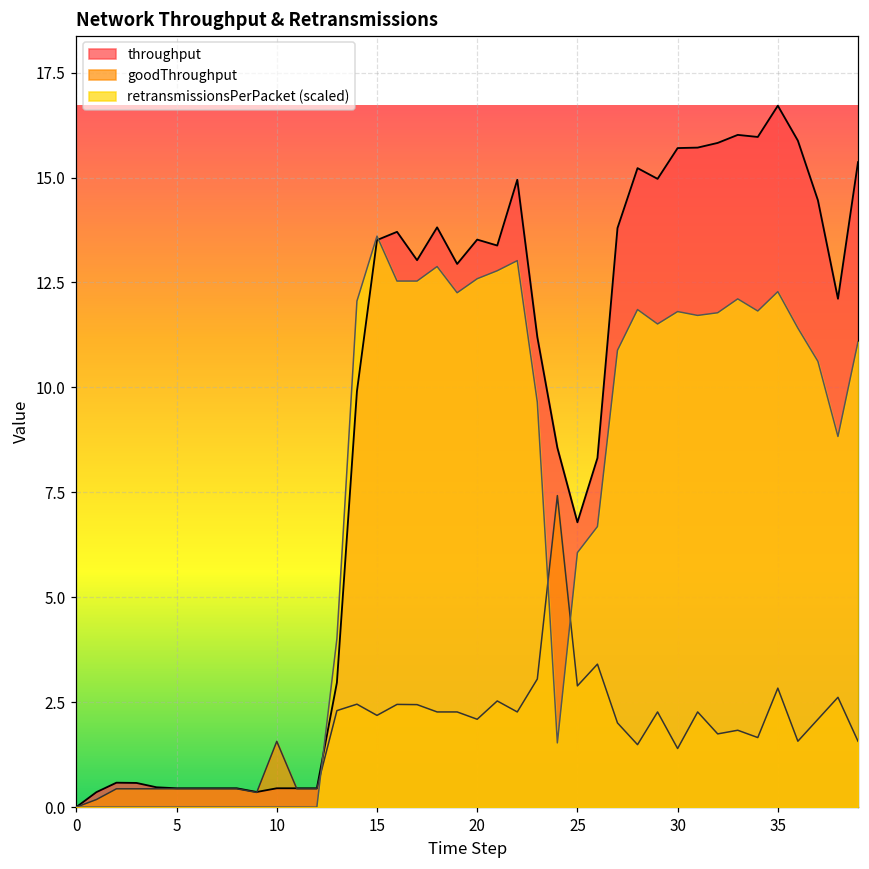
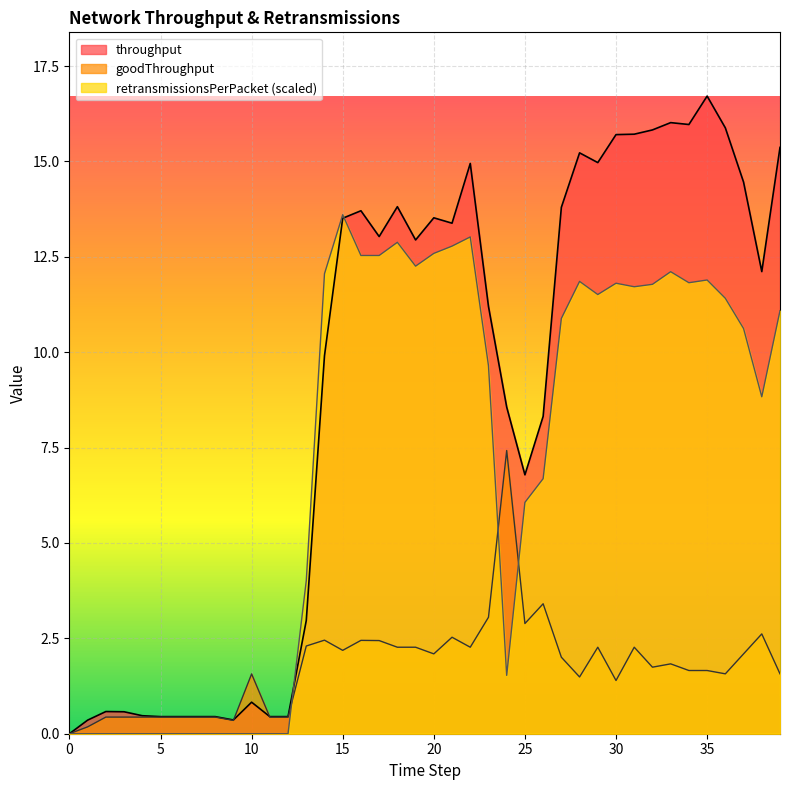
  {
    "throughput": {
-     "10": 0.4,
+     "10": 0.8,
      "15": 13.5,
      "20": 13.5,
      "25": 6.8,
      "30": 15.7,
      "35": 16.7
    },
    "goodThroughput": {
      "10": 1.6,
      "15": 2.2,
      "20": 2.1,
      "25": 2.9,
      "30": 1.4,
-     "35": 2.8
+     "35": 1.7
    },
    "retransmissionsPerPacket (scaled)": {
      "5": 0.0,
      "10": 0.0,
      "15": 13.6,
      "20": 12.6,
      "25": 6.1,
      "30": 11.8,
-     "35": 12.3
+     "35": 11.9
    }
  }
